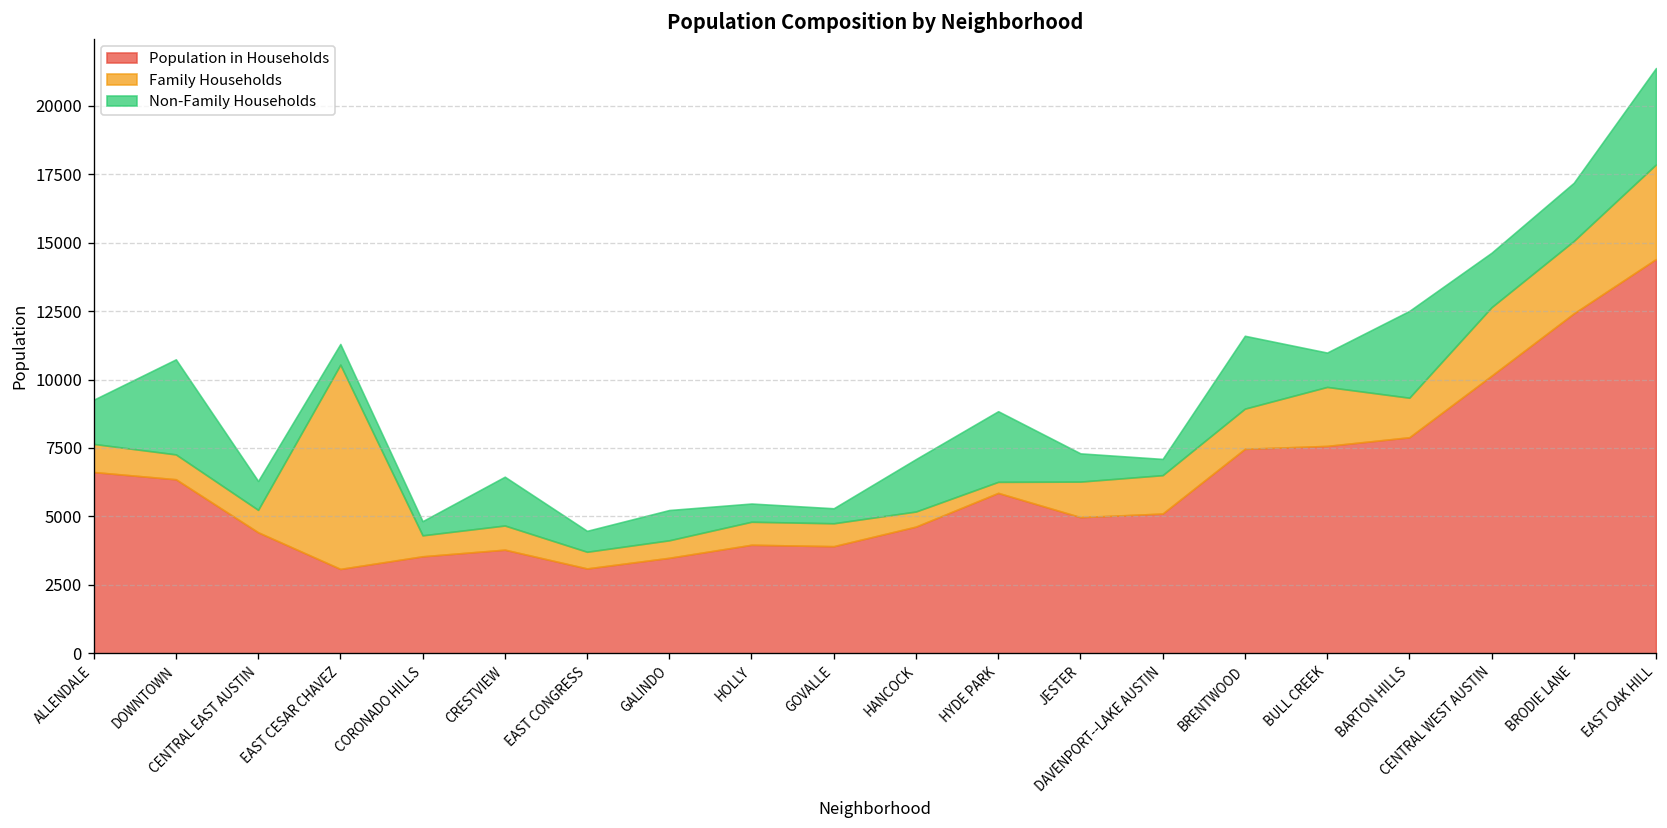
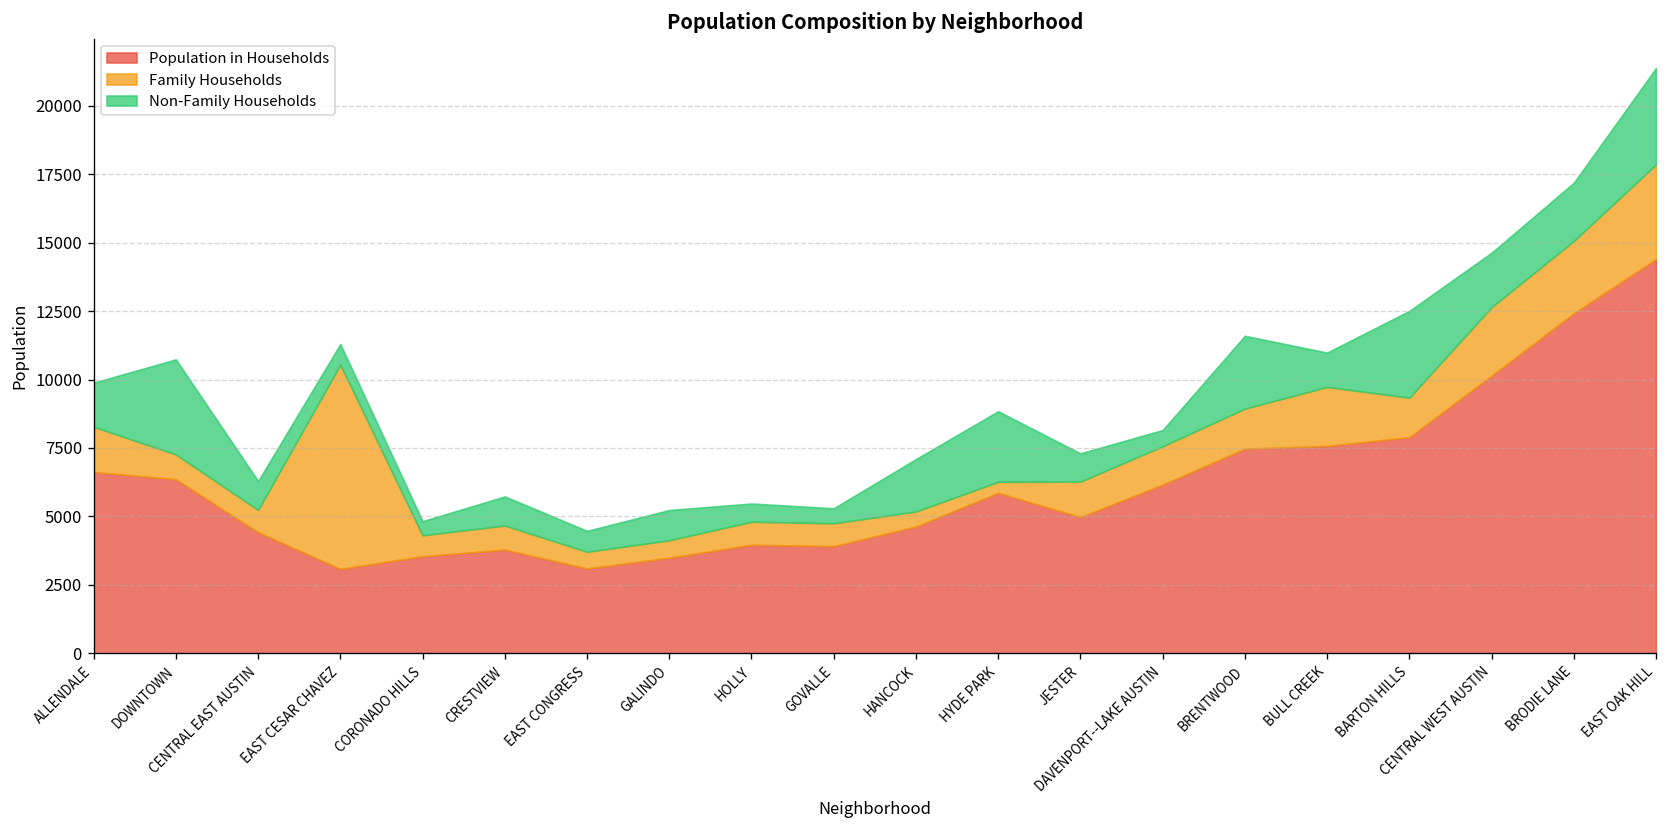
  {
    "Population in Households": {
      "ALLENDALE": 6600,
      "DOWNTOWN": 6400,
      "CENTRAL EAST AUSTIN": 4400,
      "EAST CESAR CHAVEZ": 3100,
      "CORONADO HILLS": 3500,
      "CRESTVIEW": 3800,
      "EAST CONGRESS": 3100,
      "GALINDO": 3500,
      "HOLLY": 4000,
      "GOVALLE": 3900,
      "HANCOCK": 4600,
      "HYDE PARK": 5900,
      "JESTER": 5000,
-     "DAVENPORT--LAKE AUSTIN": 5100,
+     "DAVENPORT--LAKE AUSTIN": 6200,
      "BRENTWOOD": 7500,
      "BULL CREEK": 7600,
      "BARTON HILLS": 7900,
      "CENTRAL WEST AUSTIN": 10100,
      "BRODIE LANE": 12400,
      "EAST OAK HILL": 14400
    },
    "Family Households": {
-     "ALLENDALE": 1000,
+     "ALLENDALE": 1700,
      "DOWNTOWN": 900,
      "CENTRAL EAST AUSTIN": 800,
      "EAST CESAR CHAVEZ": 7500,
      "CORONADO HILLS": 800,
      "CRESTVIEW": 900,
      "EAST CONGRESS": 600,
      "GALINDO": 600,
      "HOLLY": 800,
      "GOVALLE": 800,
      "HANCOCK": 600,
      "HYDE PARK": 400,
      "JESTER": 1300,
      "DAVENPORT--LAKE AUSTIN": 1400,
      "BRENTWOOD": 1500,
      "BULL CREEK": 2200,
      "BARTON HILLS": 1400,
      "CENTRAL WEST AUSTIN": 2500,
      "BRODIE LANE": 2600,
      "EAST OAK HILL": 3500
    },
    "Non-Family Households": {
      "ALLENDALE": 1600,
      "DOWNTOWN": 3500,
      "CENTRAL EAST AUSTIN": 1100,
      "EAST CESAR CHAVEZ": 800,
      "CORONADO HILLS": 500,
-     "CRESTVIEW": 1800,
+     "CRESTVIEW": 1100,
      "EAST CONGRESS": 800,
      "GALINDO": 1100,
      "HOLLY": 700,
      "GOVALLE": 500,
      "HANCOCK": 1900,
      "HYDE PARK": 2600,
      "JESTER": 1000,
      "DAVENPORT--LAKE AUSTIN": 600,
      "BRENTWOOD": 2700,
      "BULL CREEK": 1300,
      "BARTON HILLS": 3200,
      "CENTRAL WEST AUSTIN": 2000,
      "BRODIE LANE": 2100,
      "EAST OAK HILL": 3500
    }
  }
